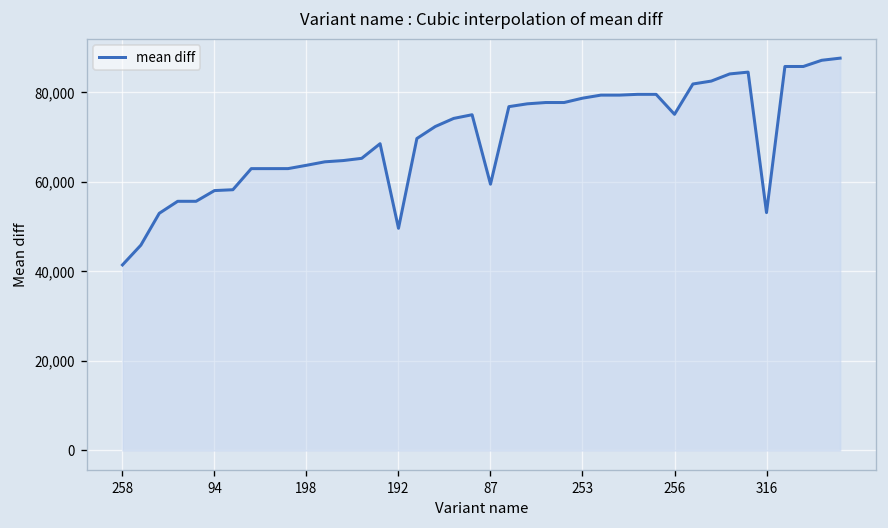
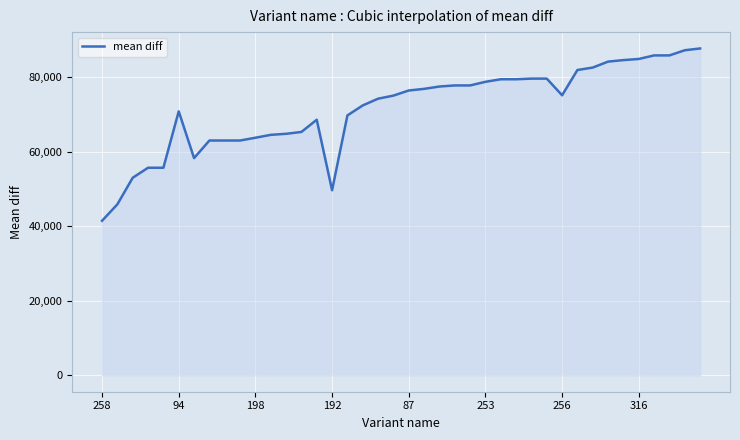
  {
    "258": "41,000",
-   "94": "58,000",
+   "94": "71,000",
    "198": "64,000",
    "192": "50,000",
-   "87": "59,000",
+   "87": "76,000",
    "253": "79,000",
    "256": "75,000",
-   "316": "53,000"
+   "316": "85,000"
  }
